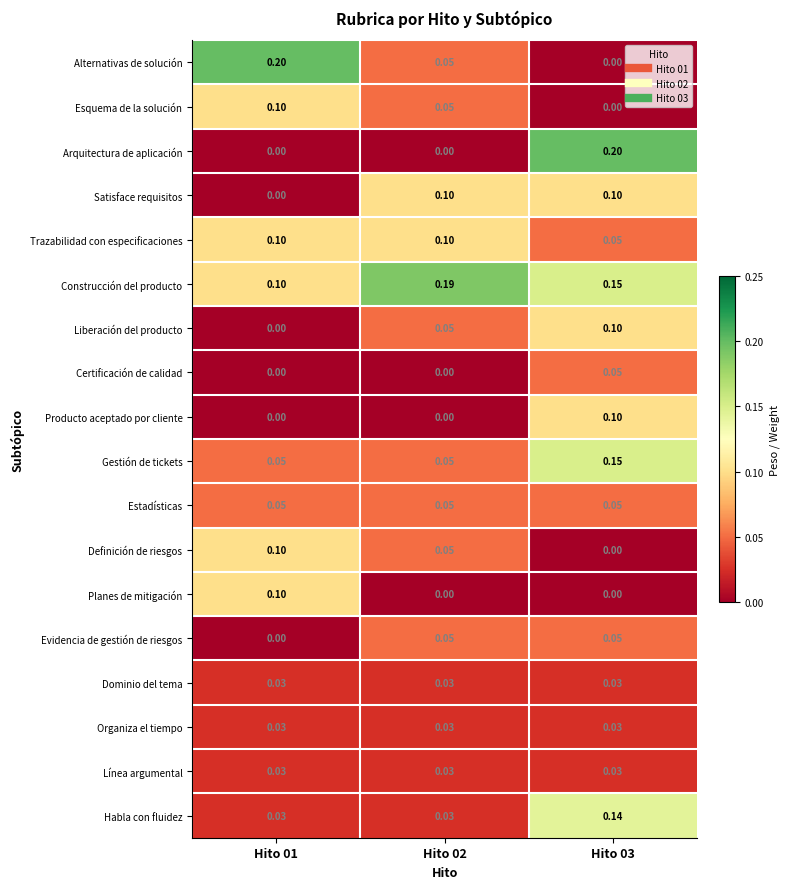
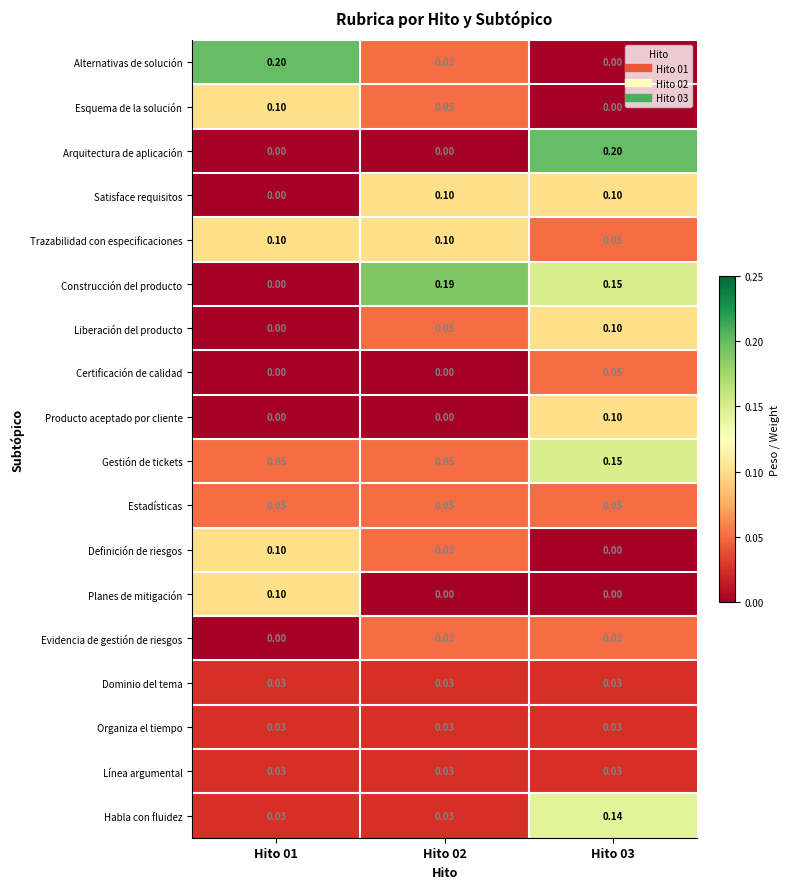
  {
    "Alternativas de solución": {
      "Hito 01": 0.20,
      "Hito 02": 0.05,
      "Hito 03": 0.00
    },
    "Esquema de la solución": {
      "Hito 01": 0.10,
      "Hito 02": 0.05,
      "Hito 03": 0.00
    },
    "Arquitectura de aplicación": {
      "Hito 01": 0.00,
      "Hito 02": 0.00,
      "Hito 03": 0.20
    },
    "Satisface requisitos": {
      "Hito 01": 0.00,
      "Hito 02": 0.10,
      "Hito 03": 0.10
    },
    "Trazabilidad con especificaciones": {
      "Hito 01": 0.10,
      "Hito 02": 0.10,
      "Hito 03": 0.05
    },
    "Construcción del producto": {
-     "Hito 01": 0.10,
+     "Hito 01": 0.00,
      "Hito 02": 0.19,
      "Hito 03": 0.15
    },
    "Liberación del producto": {
      "Hito 01": 0.00,
      "Hito 02": 0.05,
      "Hito 03": 0.10
    },
    "Certificación de calidad": {
      "Hito 01": 0.00,
      "Hito 02": 0.00,
      "Hito 03": 0.05
    },
    "Producto aceptado por cliente": {
      "Hito 01": 0.00,
      "Hito 02": 0.00,
      "Hito 03": 0.10
    },
    "Gestión de tickets": {
      "Hito 01": 0.05,
      "Hito 02": 0.05,
      "Hito 03": 0.15
    },
    "Estadísticas": {
      "Hito 01": 0.05,
      "Hito 02": 0.05,
      "Hito 03": 0.05
    },
    "Definición de riesgos": {
      "Hito 01": 0.10,
      "Hito 02": 0.05,
      "Hito 03": 0.00
    },
    "Planes de mitigación": {
      "Hito 01": 0.10,
      "Hito 02": 0.00,
      "Hito 03": 0.00
    },
    "Evidencia de gestión de riesgos": {
      "Hito 01": 0.00,
      "Hito 02": 0.05,
      "Hito 03": 0.05
    },
    "Dominio del tema": {
      "Hito 01": 0.03,
      "Hito 02": 0.03,
      "Hito 03": 0.03
    },
    "Organiza el tiempo": {
      "Hito 01": 0.03,
      "Hito 02": 0.03,
      "Hito 03": 0.03
    },
    "Línea argumental": {
      "Hito 01": 0.03,
      "Hito 02": 0.03,
      "Hito 03": 0.03
    },
    "Habla con fluidez": {
      "Hito 01": 0.03,
      "Hito 02": 0.03,
      "Hito 03": 0.14
    }
  }
